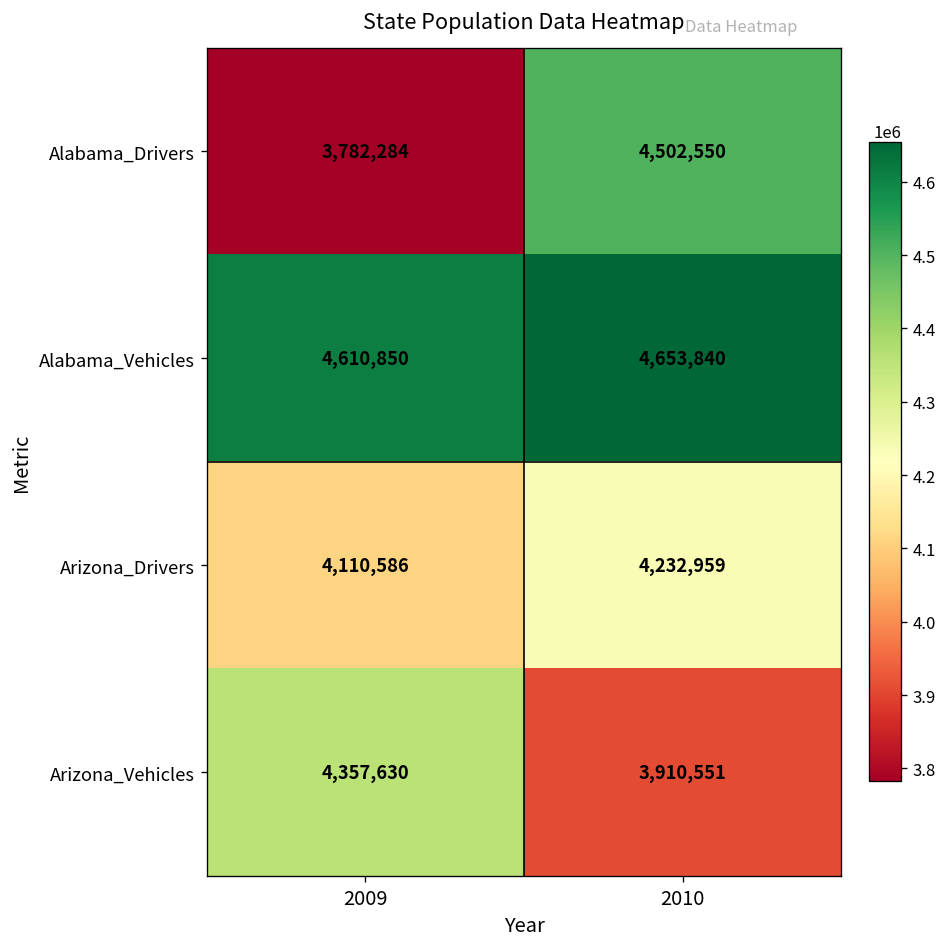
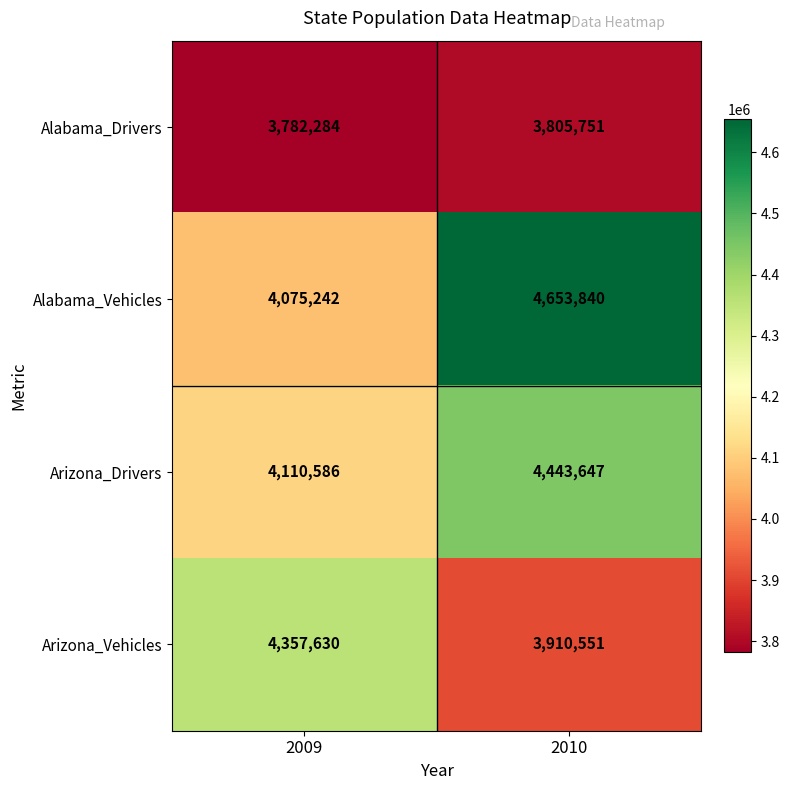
  {
    "Alabama_Drivers": {
      "2009": "3,782,284",
-     "2010": "4,502,550"
+     "2010": "3,805,751"
    },
    "Alabama_Vehicles": {
-     "2009": "4,610,850",
+     "2009": "4,075,242",
      "2010": "4,653,840"
    },
    "Arizona_Drivers": {
      "2009": "4,110,586",
-     "2010": "4,232,959"
+     "2010": "4,443,647"
    },
    "Arizona_Vehicles": {
      "2009": "4,357,630",
      "2010": "3,910,551"
    }
  }
